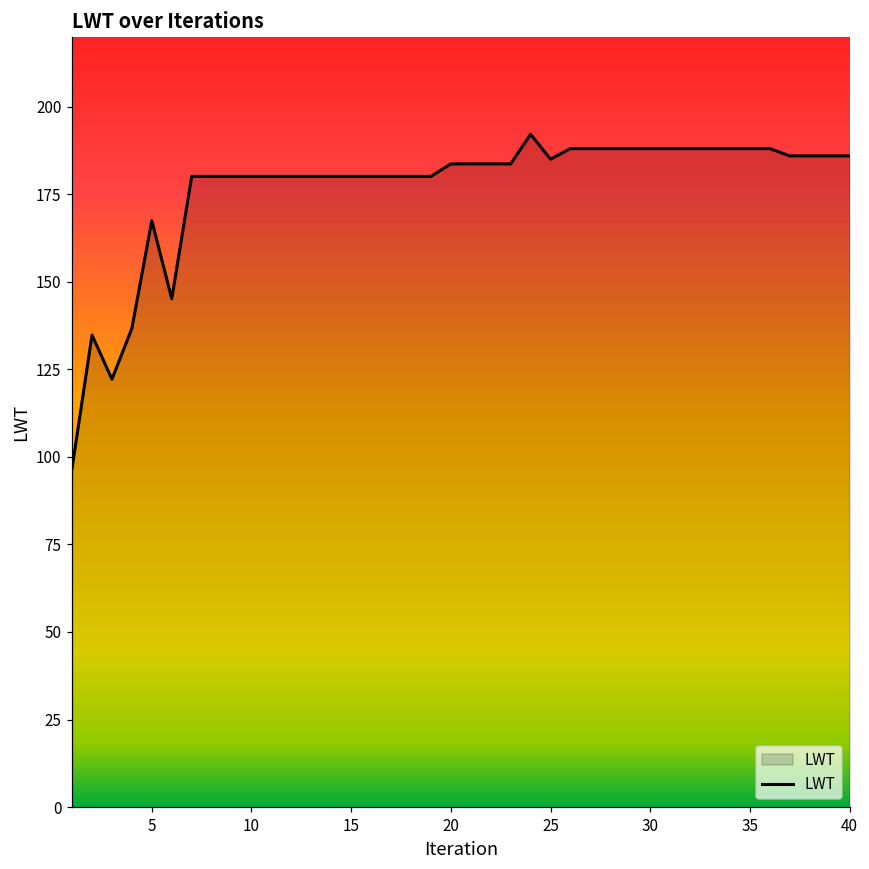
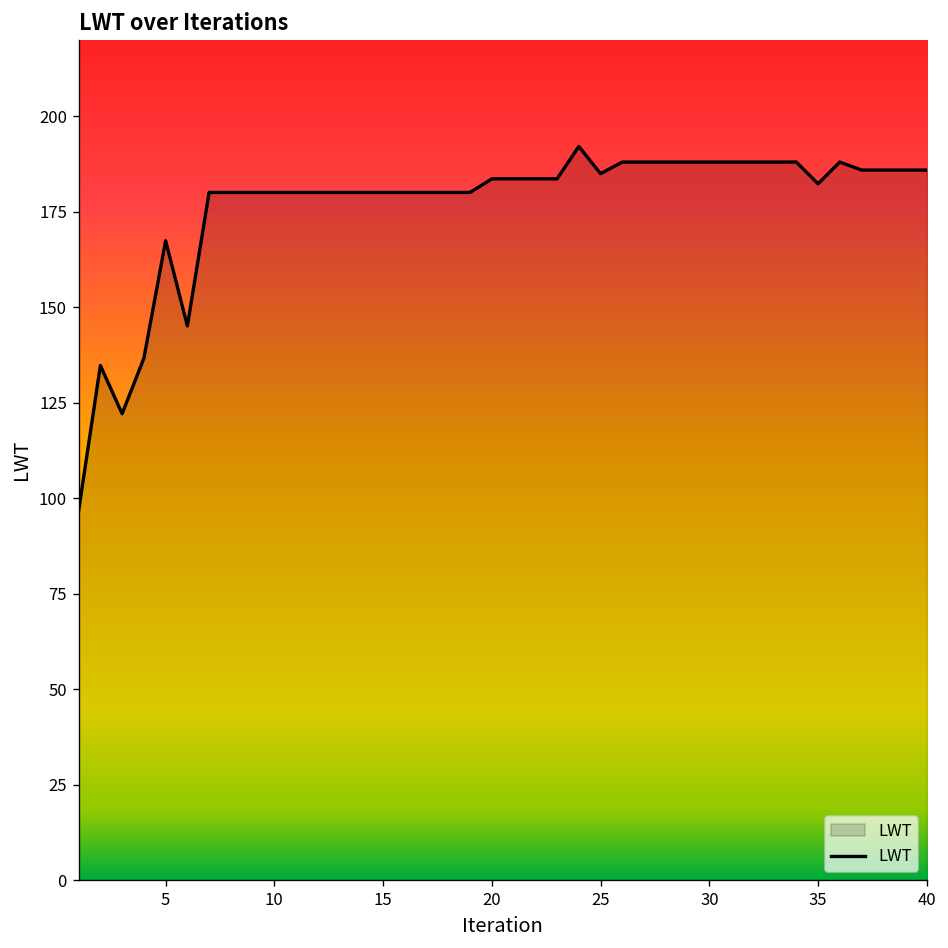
  {
    "5": 167,
    "10": 180,
    "15": 180,
    "20": 184,
    "25": 185,
    "30": 188,
-   "35": 188,
+   "35": 182,
    "40": 186
  }
